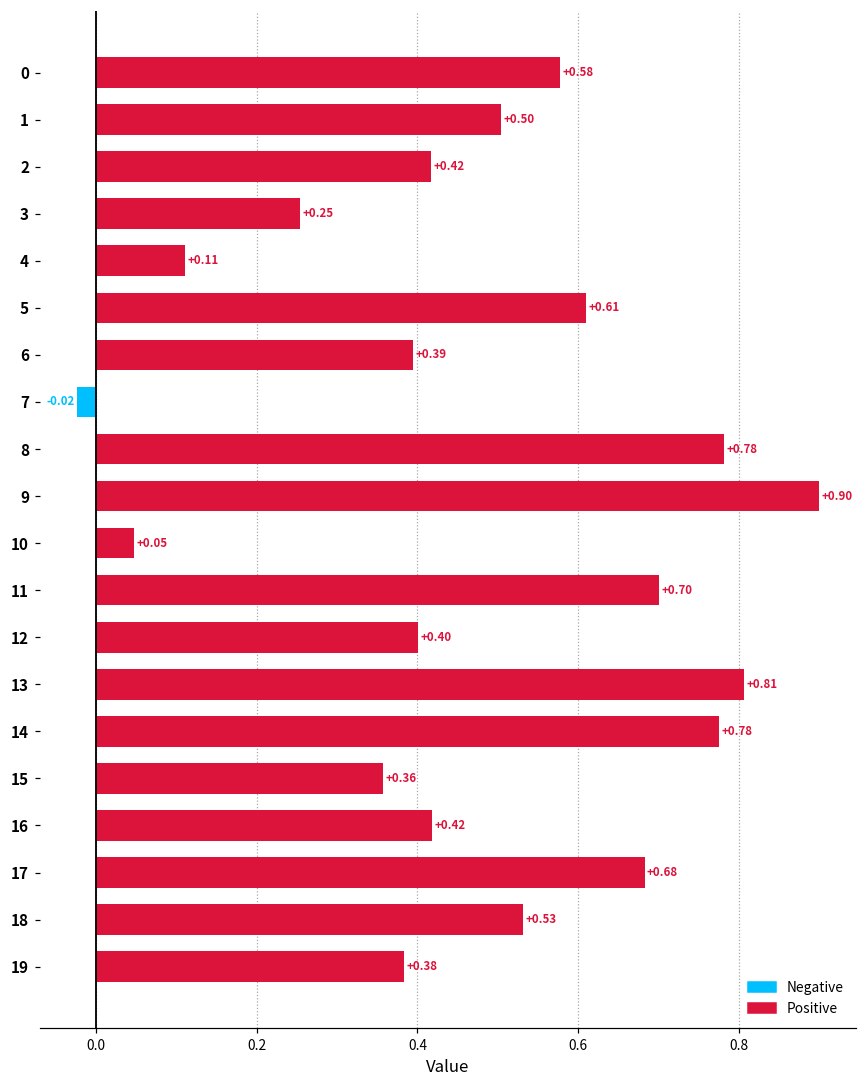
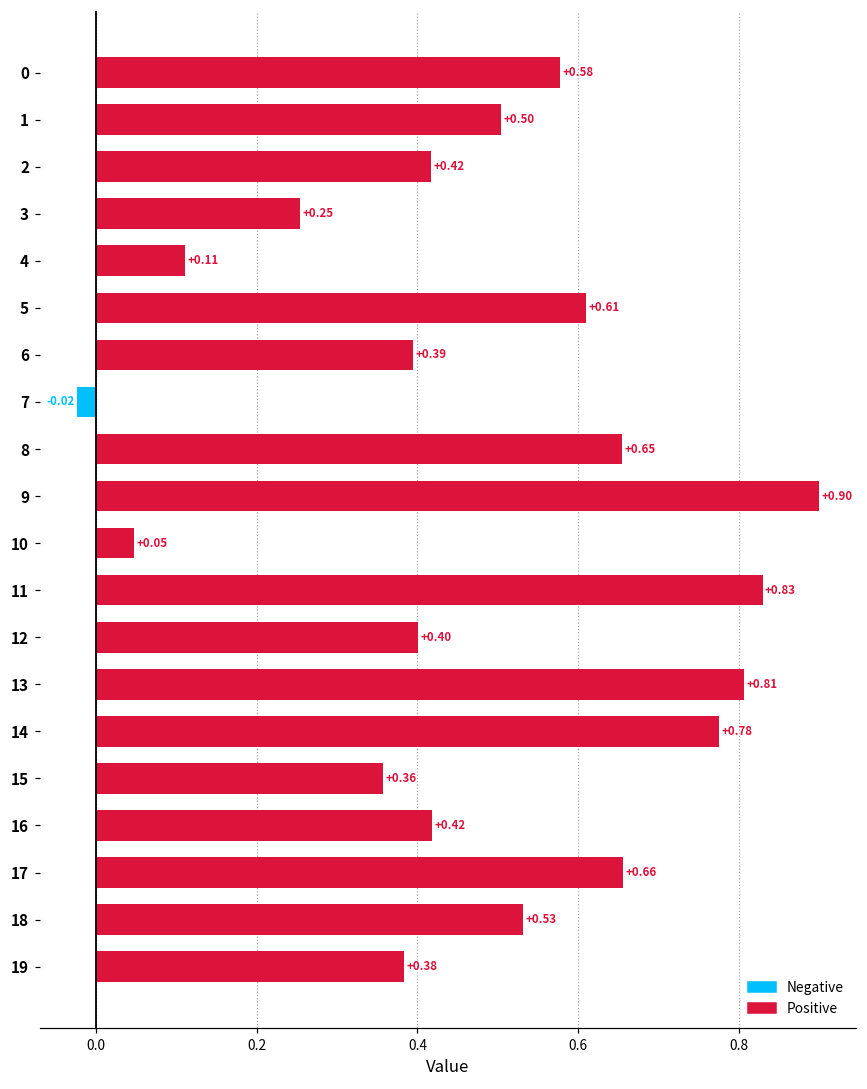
  {
    "0": "+0.58",
    "1": "+0.50",
    "2": "+0.42",
    "3": "+0.25",
    "4": "+0.11",
    "5": "+0.61",
    "6": "+0.39",
    "7": "-0.02",
-   "8": "+0.78",
+   "8": "+0.65",
    "9": "+0.90",
    "10": "+0.05",
-   "11": "+0.70",
+   "11": "+0.83",
    "12": "+0.40",
    "13": "+0.81",
    "14": "+0.78",
    "15": "+0.36",
    "16": "+0.42",
-   "17": "+0.68",
+   "17": "+0.66",
    "18": "+0.53",
    "19": "+0.38"
  }
